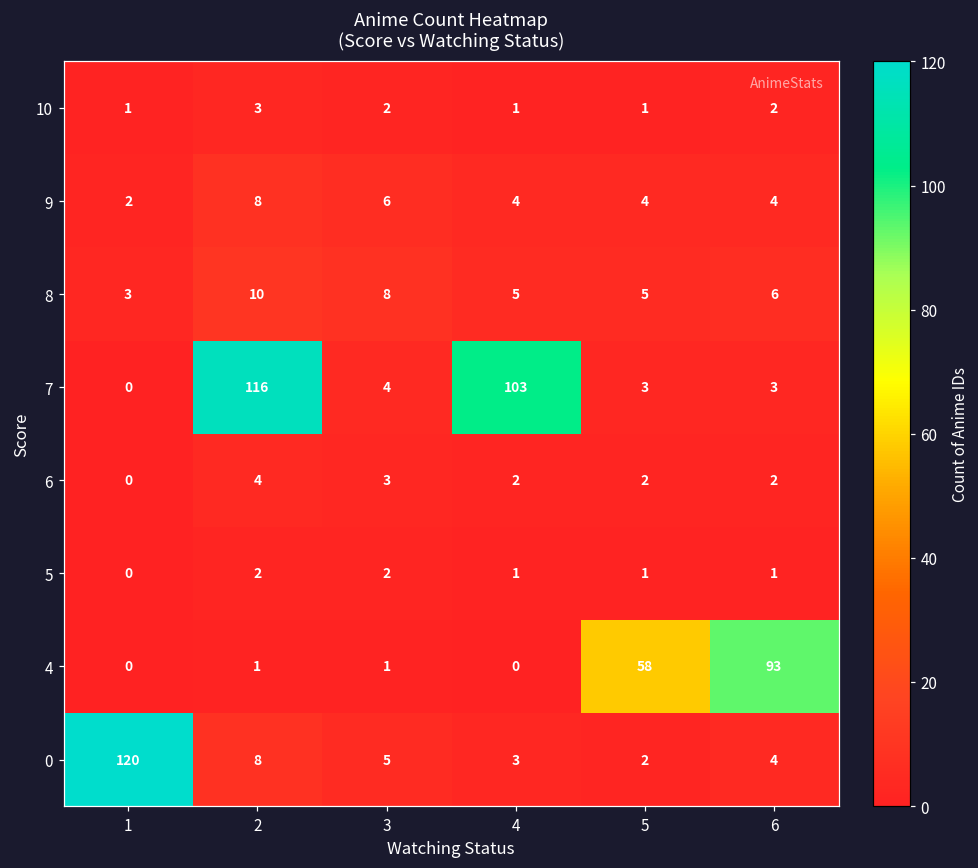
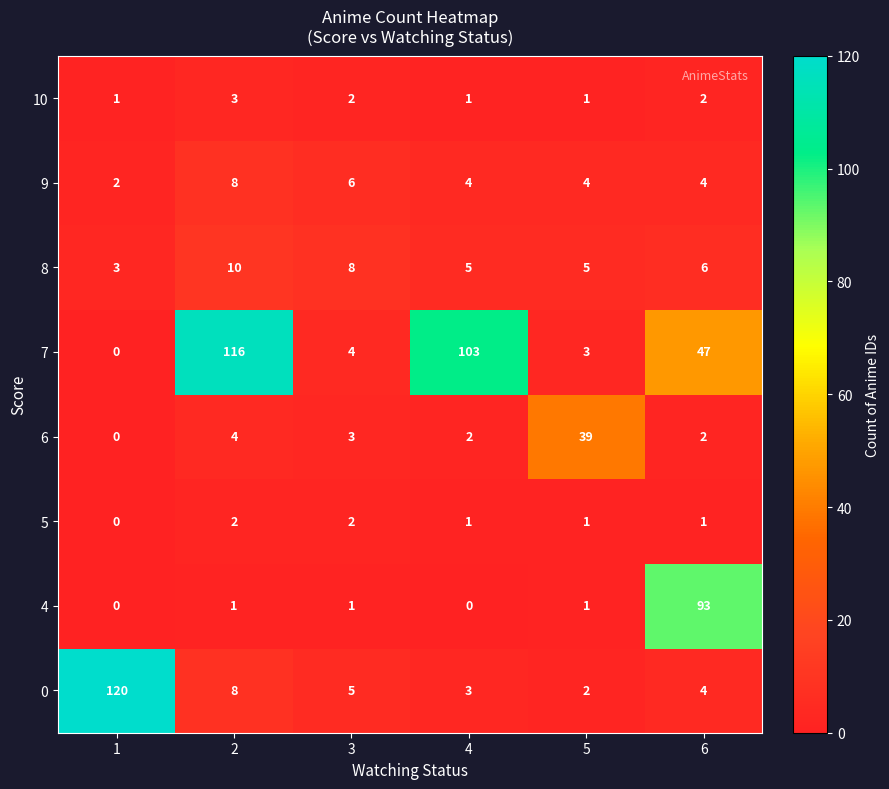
  {
    "10": {
      "1": 1,
      "2": 3,
      "3": 2,
      "4": 1,
      "5": 1
    },
    "9": {
      "1": 2,
      "2": 8,
      "3": 6,
      "4": 4,
      "5": 4,
      "6": 4
    },
    "8": {
      "1": 3,
      "2": 10,
      "3": 8,
      "4": 5,
      "5": 5,
      "6": 6
    },
    "7": {
      "1": 0,
      "2": 116,
      "3": 4,
      "4": 103,
      "5": 3,
-     "6": 3
+     "6": 47
    },
    "6": {
      "1": 0,
      "2": 4,
      "3": 3,
      "4": 2,
-     "5": 2,
+     "5": 39,
      "6": 2
    },
    "5": {
      "1": 0,
      "2": 2,
      "3": 2,
      "4": 1,
      "5": 1,
      "6": 1
    },
    "4": {
      "1": 0,
      "2": 1,
      "3": 1,
      "4": 0,
-     "5": 58,
+     "5": 1,
      "6": 93
    },
    "0": {
      "1": 120,
      "2": 8,
      "3": 5,
      "4": 3,
      "5": 2,
      "6": 4
    }
  }
